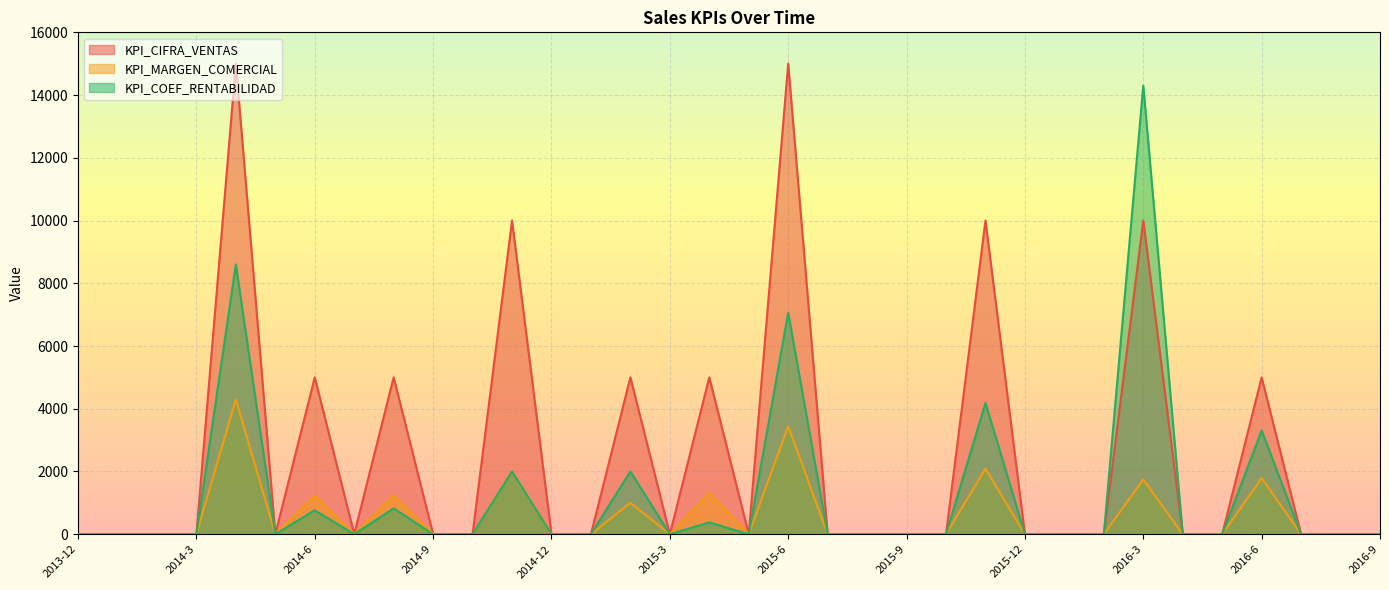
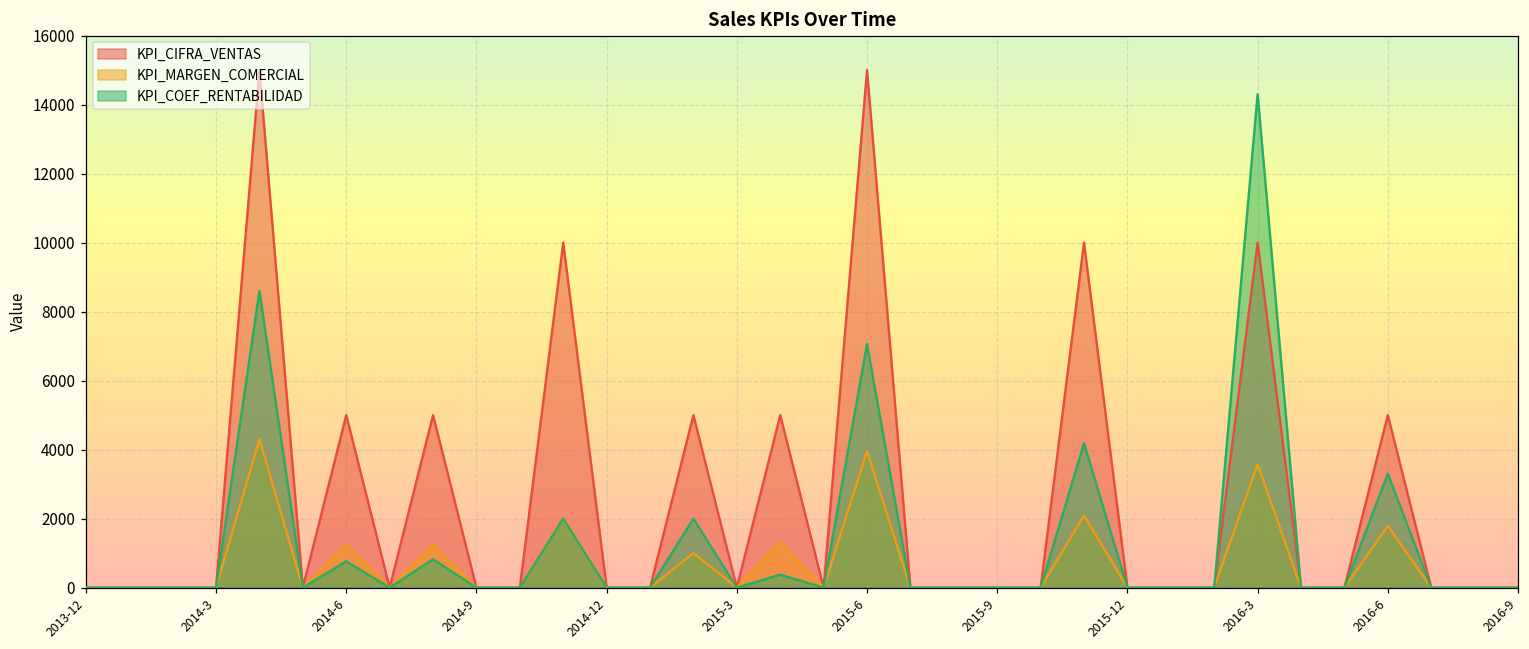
  {
    "KPI_CIFRA_VENTAS": {
      "2014-6": 5000,
      "2015-6": 15000,
      "2016-3": 10000,
      "2016-6": 5000
    },
    "KPI_MARGEN_COMERCIAL": {
      "2014-6": 1200,
-     "2015-6": 3400,
-     "2016-3": 1700,
+     "2015-6": 4000,
+     "2016-3": 3600,
      "2016-6": 1800
    },
    "KPI_COEF_RENTABILIDAD": {
      "2014-6": 800,
      "2015-6": 7100,
      "2016-3": 14300,
      "2016-6": 3300
    }
  }
